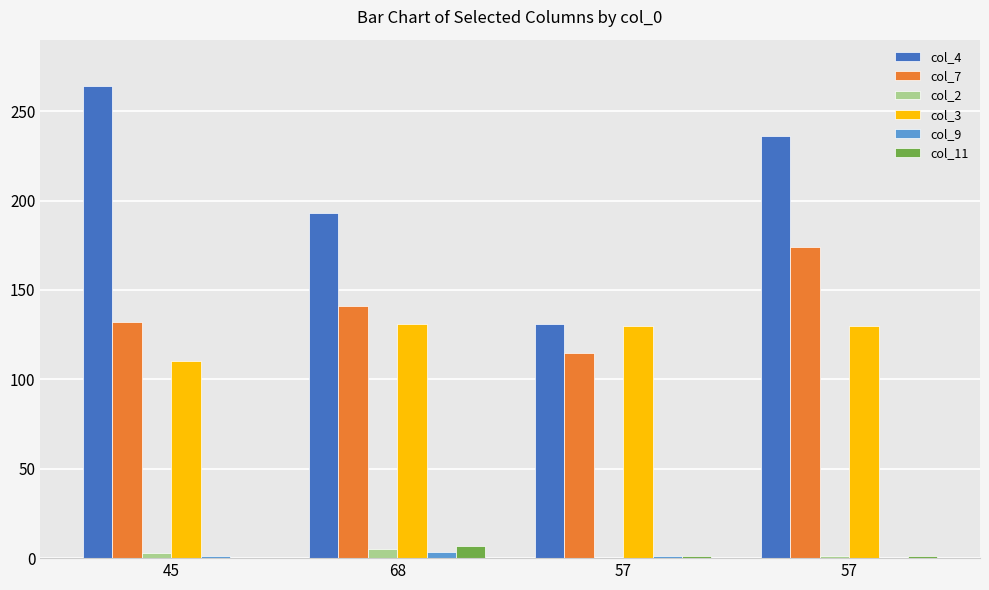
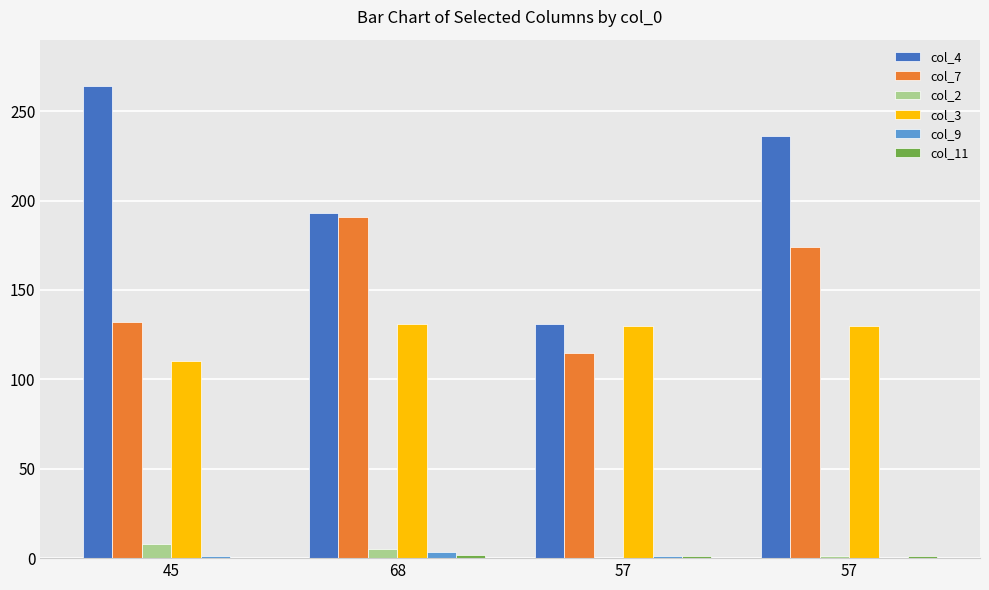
  {
    "col_7": {
      "45": 132,
-     "68": 141
+     "68": 191
    },
    "col_2": {
-     "45": 3,
+     "45": 8,
      "68": 5
    },
    "col_3": {
      "45": 110,
      "68": 131
    },
    "col_11": {
      "45": 0,
-     "68": 7
+     "68": 2
    }
  }
